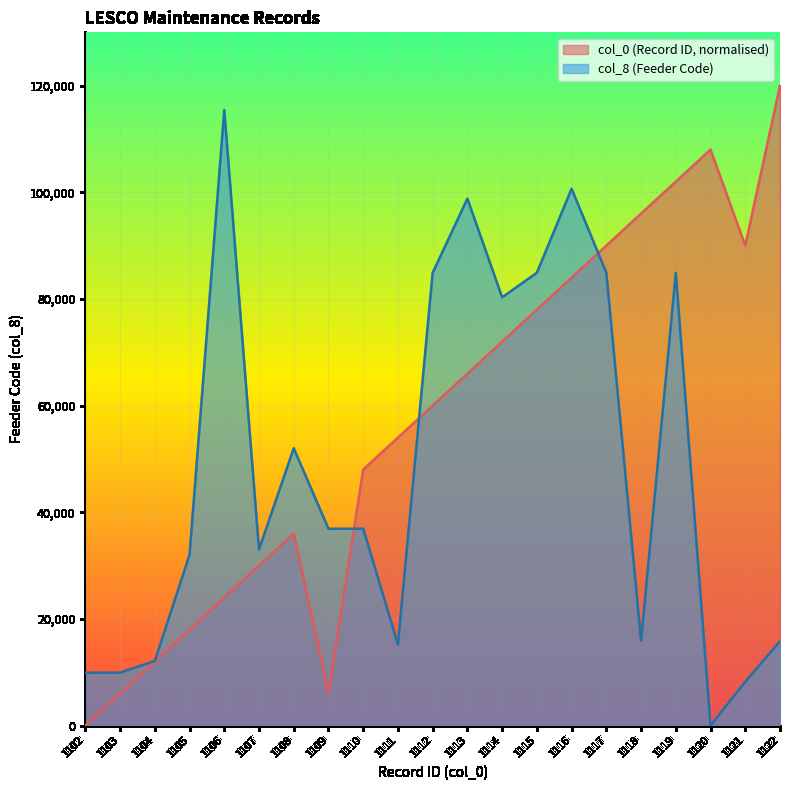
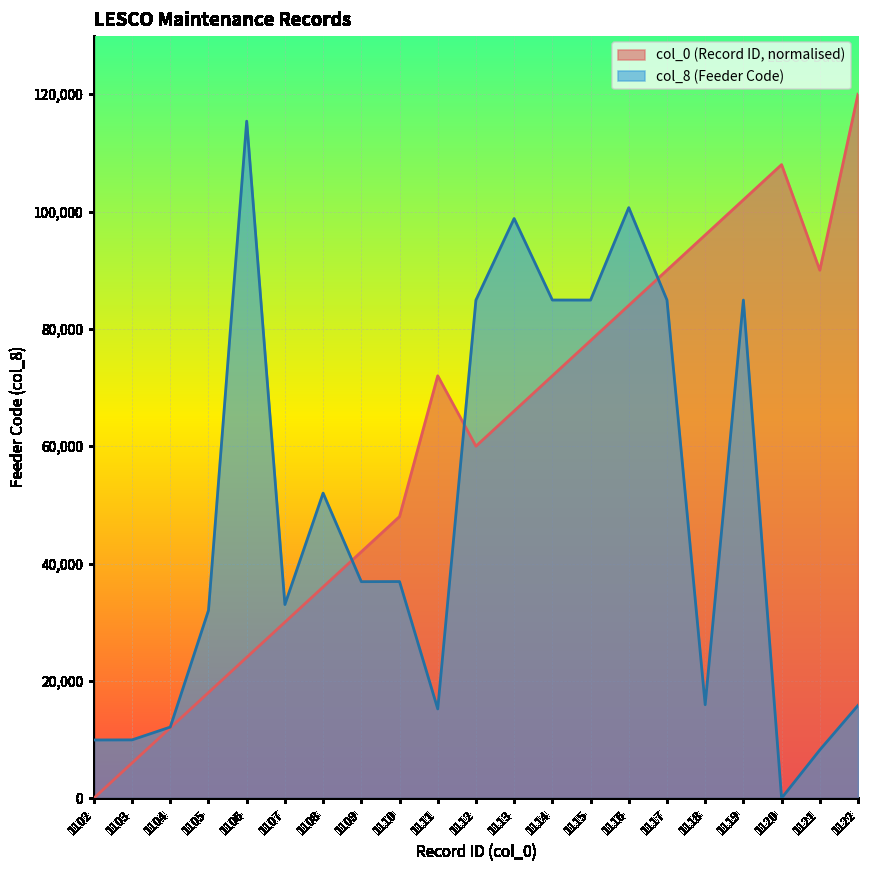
  {
    "col_0 (Record ID, normalised)": {
      "1102": "0",
      "1103": "6,000",
      "1105": "18,000",
      "1106": "24,000",
      "1107": "30,000",
      "1108": "36,000",
-     "1109": "6,000",
+     "1109": "42,000",
      "1110": "48,000",
-     "1111": "54,000",
+     "1111": "72,000",
      "1112": "60,000",
      "1113": "66,000",
      "1114": "72,000",
      "1115": "78,000",
      "1116": "84,000",
      "1117": "90,000",
      "1118": "96,000",
      "1119": "102,000",
      "1120": "108,000",
      "1121": "90,000",
      "1122": "120,000"
    },
    "col_8 (Feeder Code)": {
      "1102": "10,000",
      "1103": "10,000",
      "1105": "32,000",
      "1106": "115,000",
      "1107": "33,000",
      "1108": "52,000",
      "1109": "37,000",
      "1110": "37,000",
      "1111": "15,000",
      "1112": "85,000",
      "1113": "99,000",
-     "1114": "80,000",
+     "1114": "85,000",
      "1115": "85,000",
      "1116": "101,000",
      "1117": "85,000",
      "1118": "16,000",
      "1119": "85,000",
      "1120": "0",
      "1121": "8,000",
      "1122": "16,000"
    }
  }
